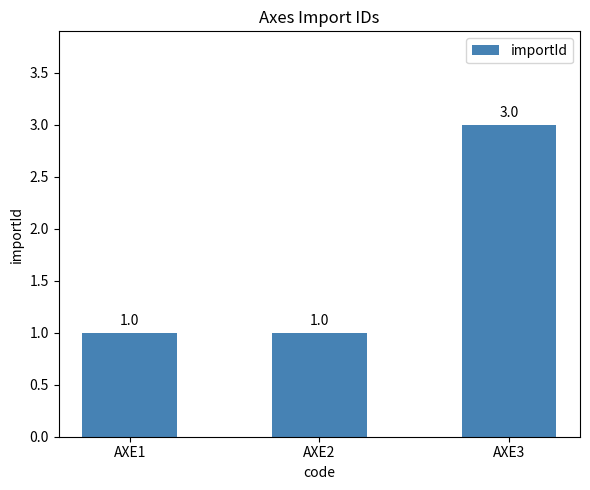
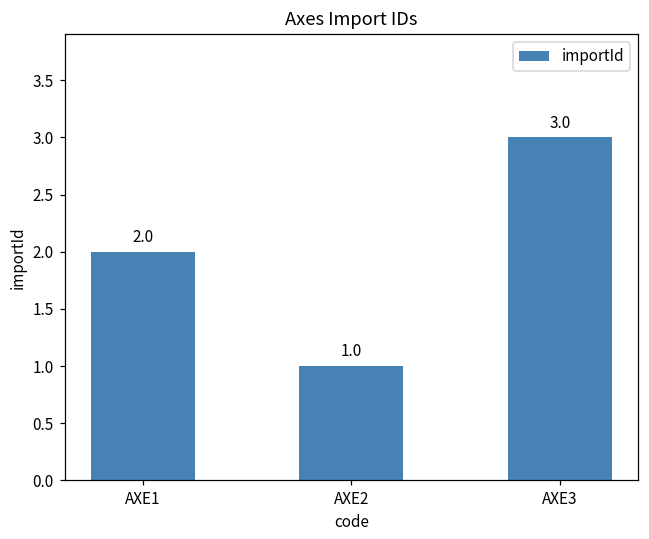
  {
-   "AXE1": 1.0,
+   "AXE1": 2.0,
    "AXE2": 1.0,
    "AXE3": 3.0
  }
